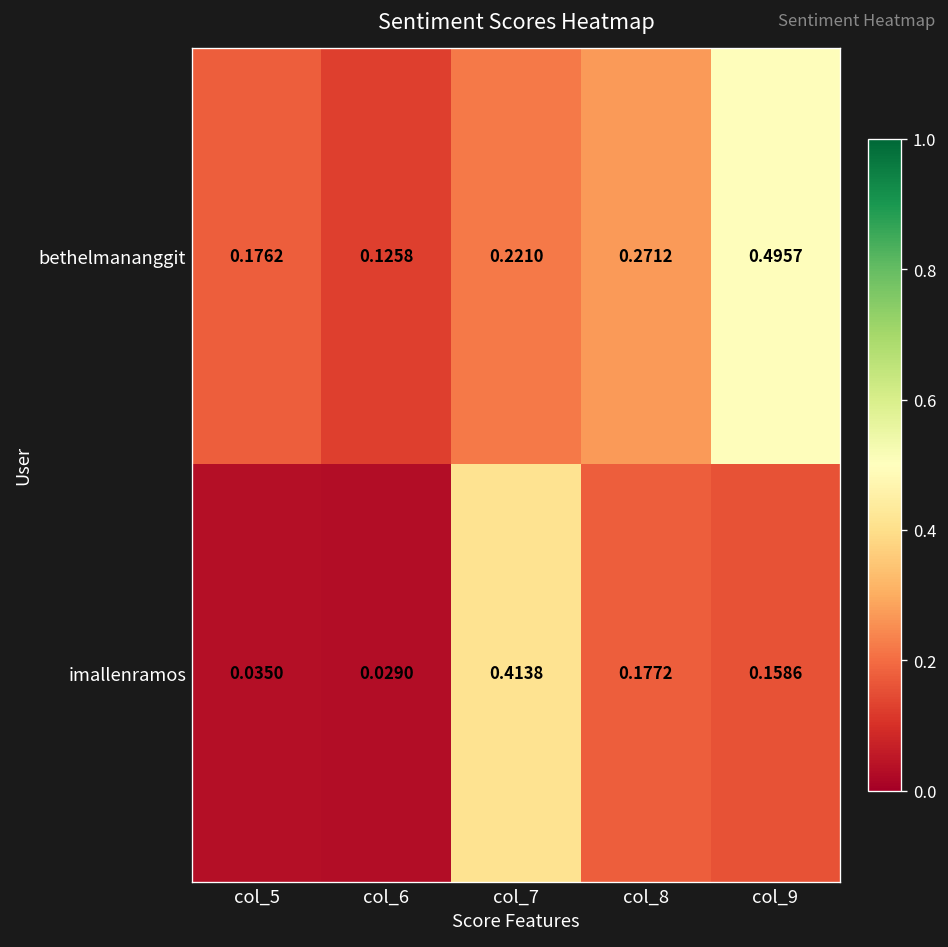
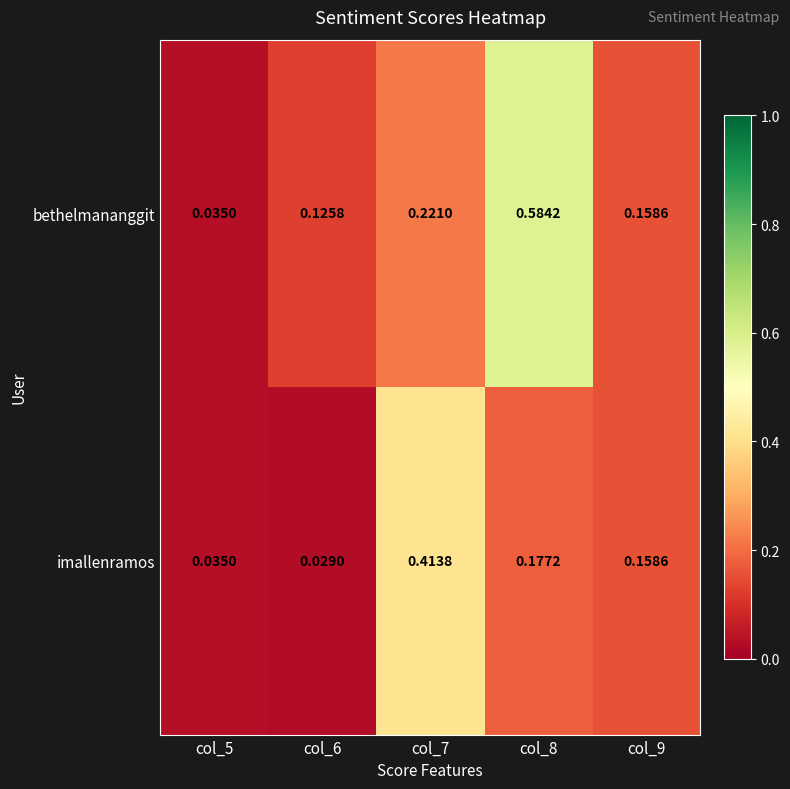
  {
    "bethelmananggit": {
-     "col_5": 0.1762,
+     "col_5": 0.0350,
      "col_6": 0.1258,
      "col_7": 0.2210,
-     "col_8": 0.2712,
-     "col_9": 0.4957
+     "col_8": 0.5842,
+     "col_9": 0.1586
    },
    "imallenramos": {
      "col_5": 0.0350,
      "col_6": 0.0290,
      "col_7": 0.4138,
      "col_8": 0.1772,
      "col_9": 0.1586
    }
  }
